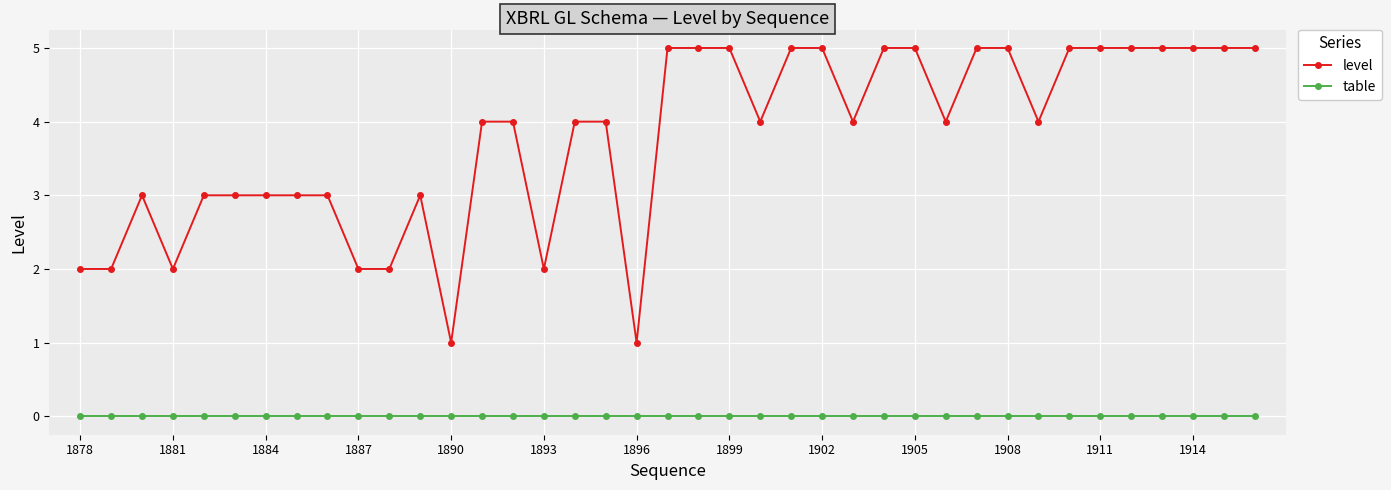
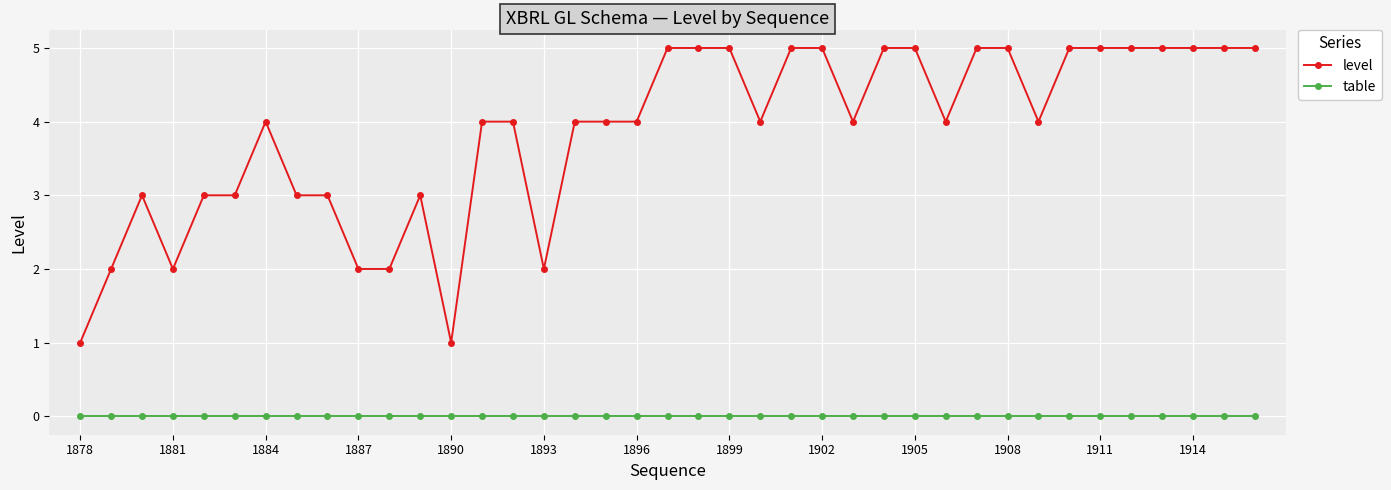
  {
    "level": {
-     "1878": 2,
+     "1878": 1,
      "1881": 2,
-     "1884": 3,
+     "1884": 4,
      "1887": 2,
      "1890": 1,
      "1893": 2,
-     "1896": 1,
+     "1896": 4,
      "1899": 5,
      "1902": 5,
      "1905": 5,
      "1908": 5,
      "1911": 5,
      "1914": 5
    },
    "table": {
      "1878": 0,
      "1881": 0,
      "1884": 0,
      "1887": 0,
      "1890": 0,
      "1893": 0,
      "1896": 0,
      "1899": 0,
      "1902": 0,
      "1905": 0,
      "1908": 0,
      "1911": 0,
      "1914": 0
    }
  }
